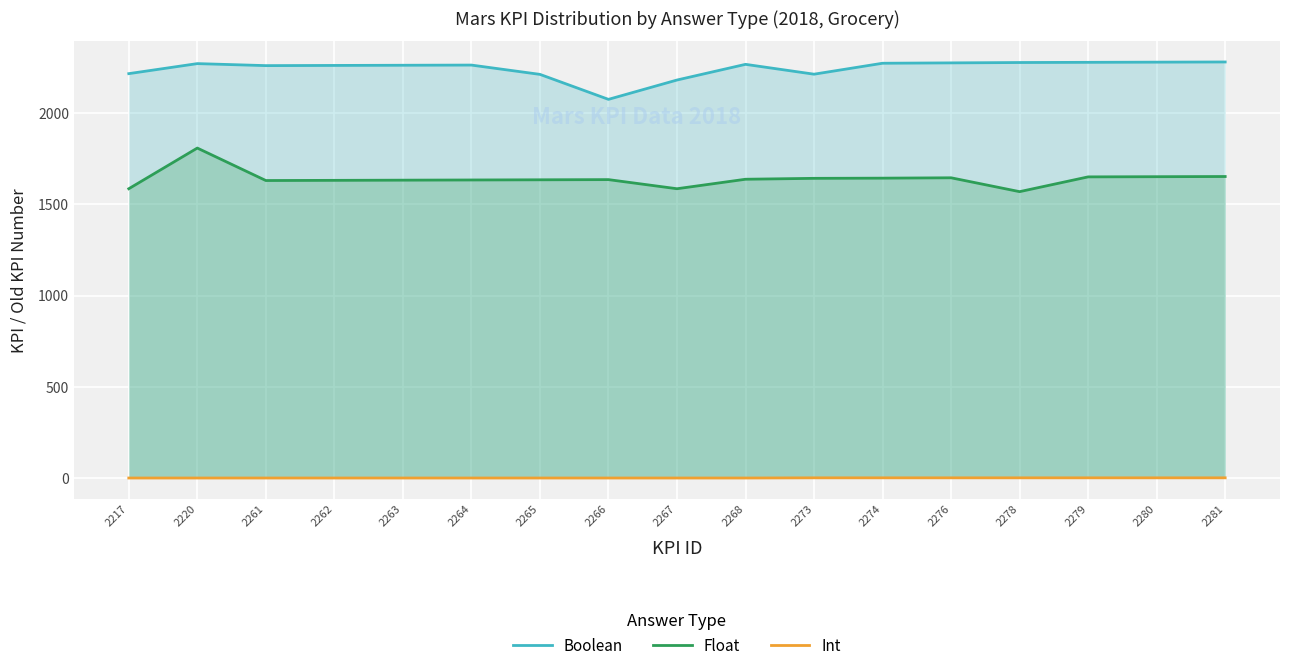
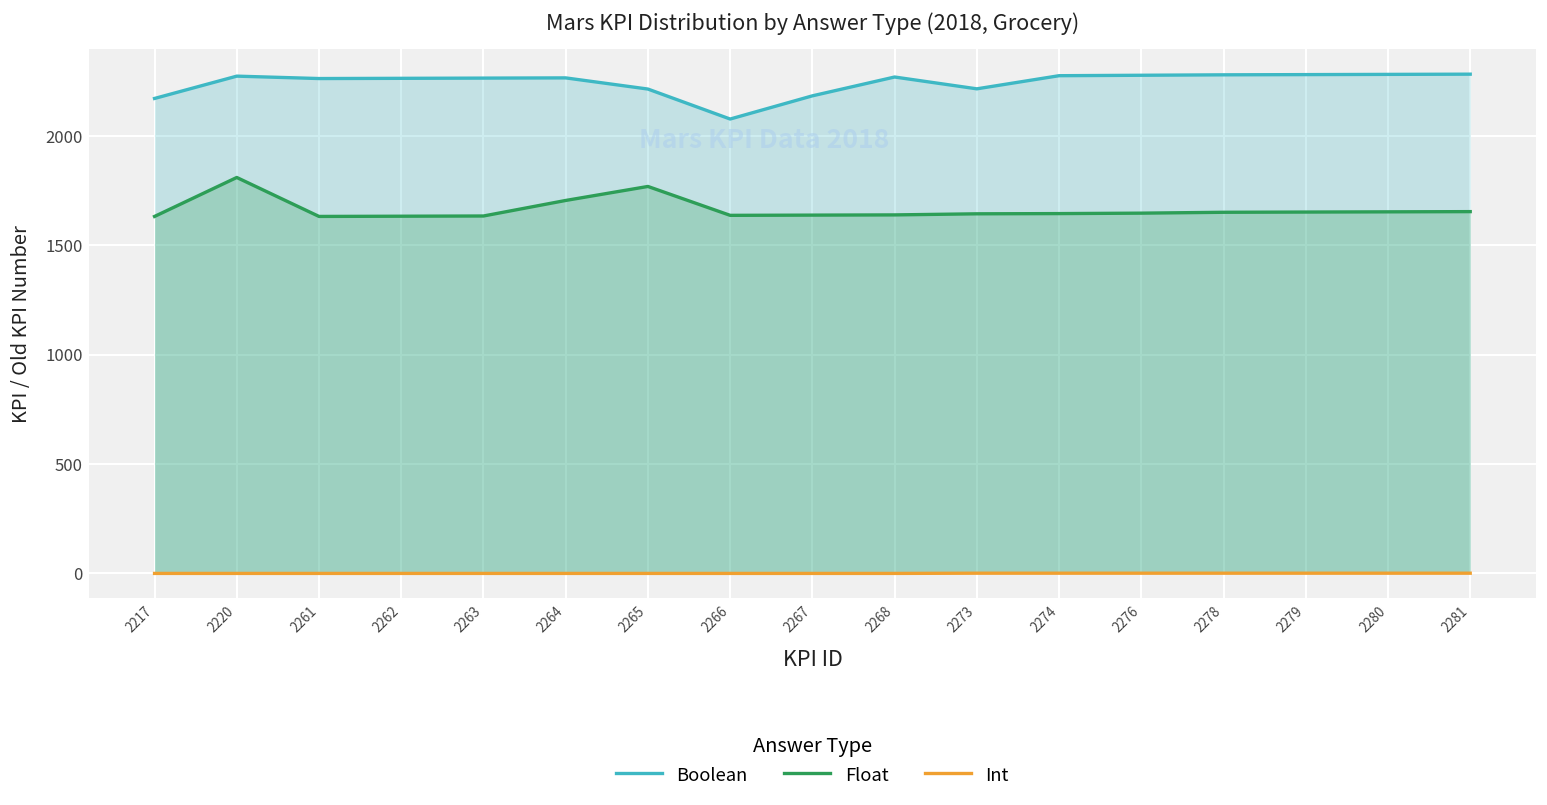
  {
    "Boolean": {
-     "2217": 2220,
+     "2217": 2170,
      "2220": 2270,
      "2261": 2260,
      "2262": 2260,
      "2263": 2260,
      "2264": 2260,
      "2265": 2210,
      "2266": 2080,
      "2267": 2180,
      "2268": 2270,
      "2273": 2210,
      "2274": 2270,
      "2276": 2280,
      "2278": 2280,
      "2279": 2280,
      "2280": 2280,
      "2281": 2280
    },
    "Float": {
-     "2217": 1590,
+     "2217": 1630,
      "2220": 1810,
      "2261": 1630,
      "2262": 1630,
      "2263": 1630,
-     "2264": 1630,
-     "2265": 1640,
+     "2264": 1700,
+     "2265": 1770,
      "2266": 1640,
-     "2267": 1590,
+     "2267": 1640,
      "2268": 1640,
      "2273": 1640,
      "2274": 1640,
      "2276": 1650,
-     "2278": 1570,
+     "2278": 1650,
      "2279": 1650,
      "2280": 1650,
      "2281": 1650
    },
    "Int": {
      "2217": 0,
      "2220": 0,
      "2261": 0,
      "2262": 0,
      "2263": 0,
      "2264": 0,
      "2265": 0,
      "2266": 0,
      "2267": 0,
      "2268": 0,
      "2273": 0,
      "2274": 0,
      "2276": 0,
      "2278": 0,
      "2279": 0,
      "2280": 0,
      "2281": 0
    }
  }
